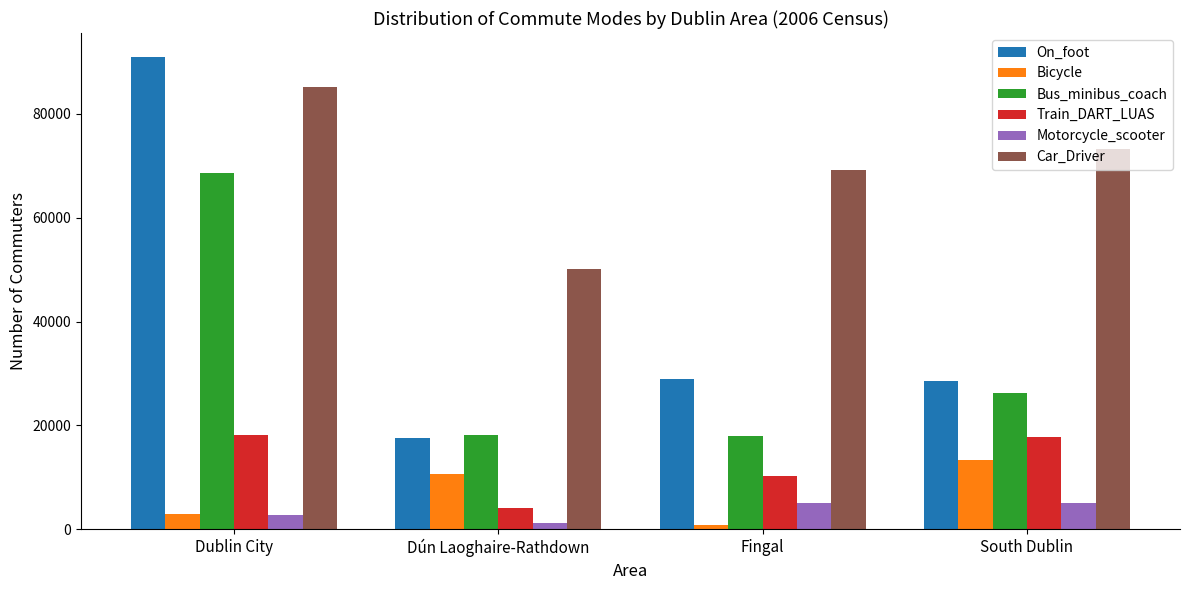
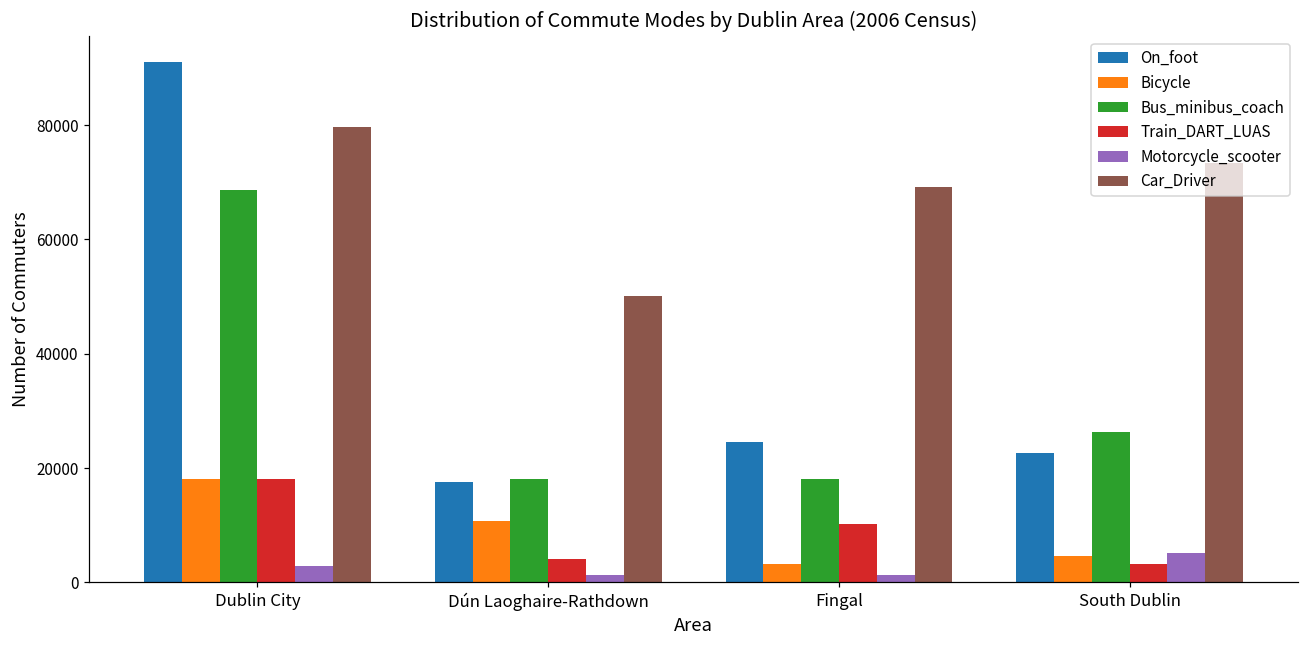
  {
    "On_foot": {
      "Dublin City": 91000,
      "Dún Laoghaire-Rathdown": 18000,
-     "Fingal": 29000,
-     "South Dublin": 28000
+     "Fingal": 25000,
+     "South Dublin": 23000
    },
    "Bicycle": {
-     "Dublin City": 3000,
+     "Dublin City": 18000,
      "Dún Laoghaire-Rathdown": 11000,
-     "Fingal": 1000,
-     "South Dublin": 13000
+     "Fingal": 3000,
+     "South Dublin": 5000
    },
    "Bus_minibus_coach": {
      "Dublin City": 69000,
      "Dún Laoghaire-Rathdown": 18000,
      "Fingal": 18000,
      "South Dublin": 26000
    },
    "Train_DART_LUAS": {
      "Dublin City": 18000,
      "Dún Laoghaire-Rathdown": 4000,
      "Fingal": 10000,
-     "South Dublin": 18000
+     "South Dublin": 3000
    },
    "Motorcycle_scooter": {
      "Dublin City": 3000,
      "Dún Laoghaire-Rathdown": 1000,
-     "Fingal": 5000,
+     "Fingal": 1000,
      "South Dublin": 5000
    },
    "Car_Driver": {
-     "Dublin City": 85000,
+     "Dublin City": 80000,
      "Dún Laoghaire-Rathdown": 50000,
      "Fingal": 69000
    }
  }
